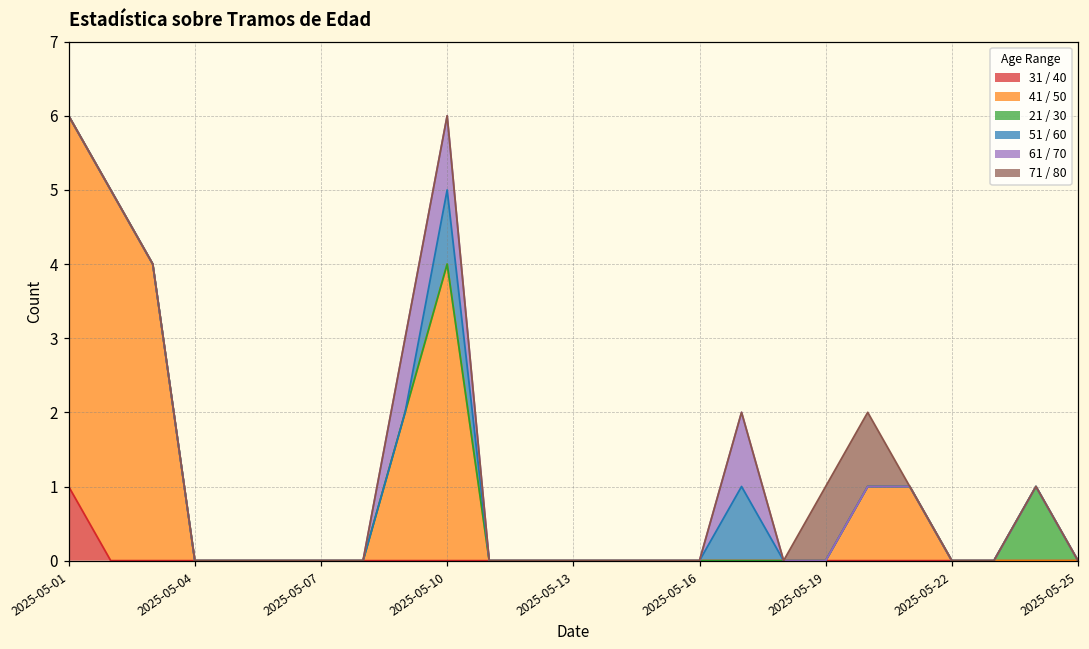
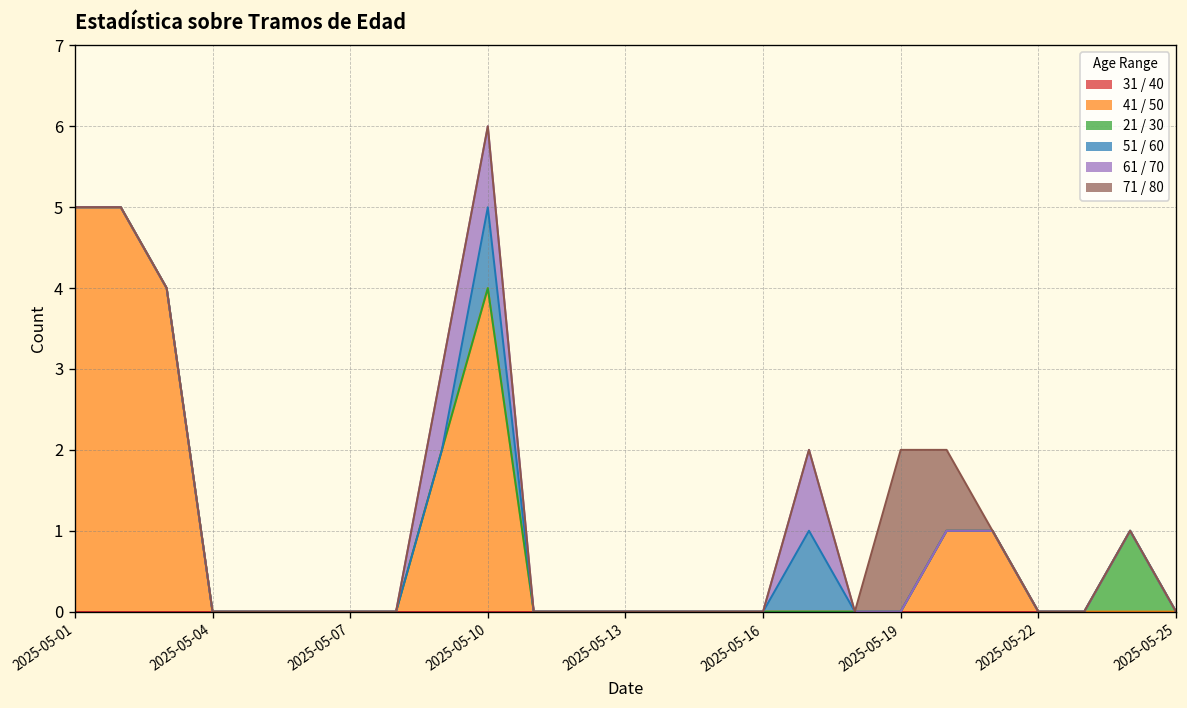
  {
    "31 / 40": {
-     "2025-05-01": 1,
+     "2025-05-01": 0,
      "2025-05-10": 0
    },
    "51 / 60": {
      "2025-05-10": 5
    },
    "71 / 80": {
-     "2025-05-19": 1
+     "2025-05-19": 2
    }
  }
